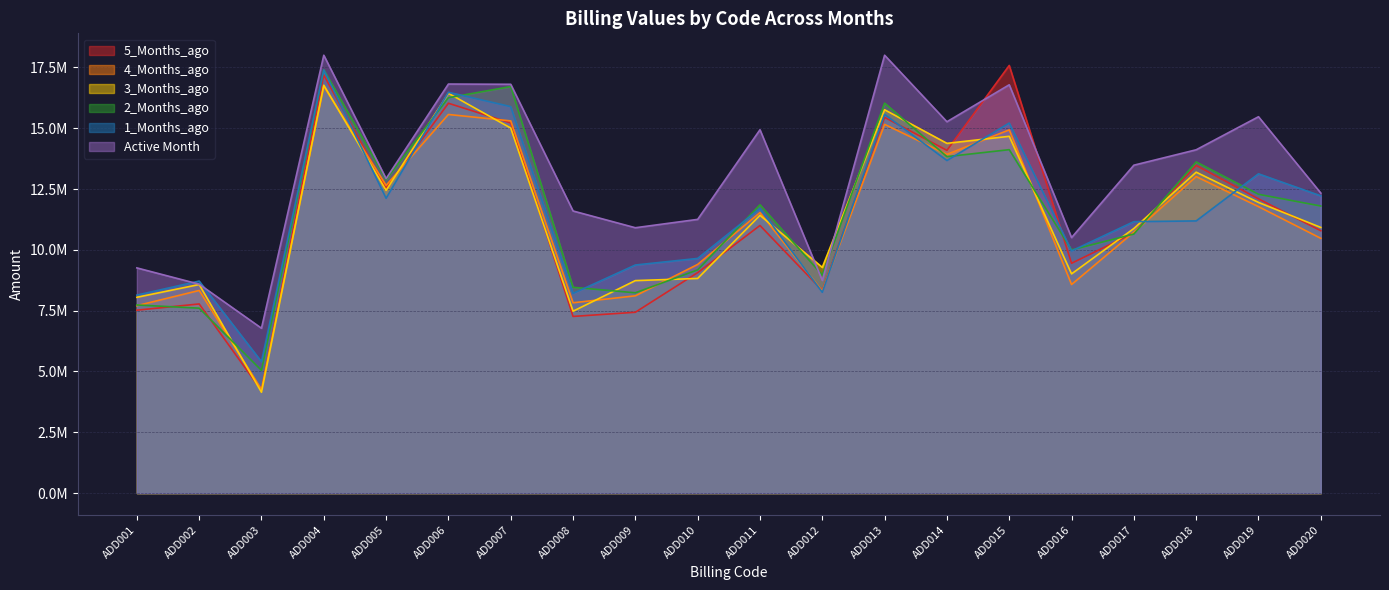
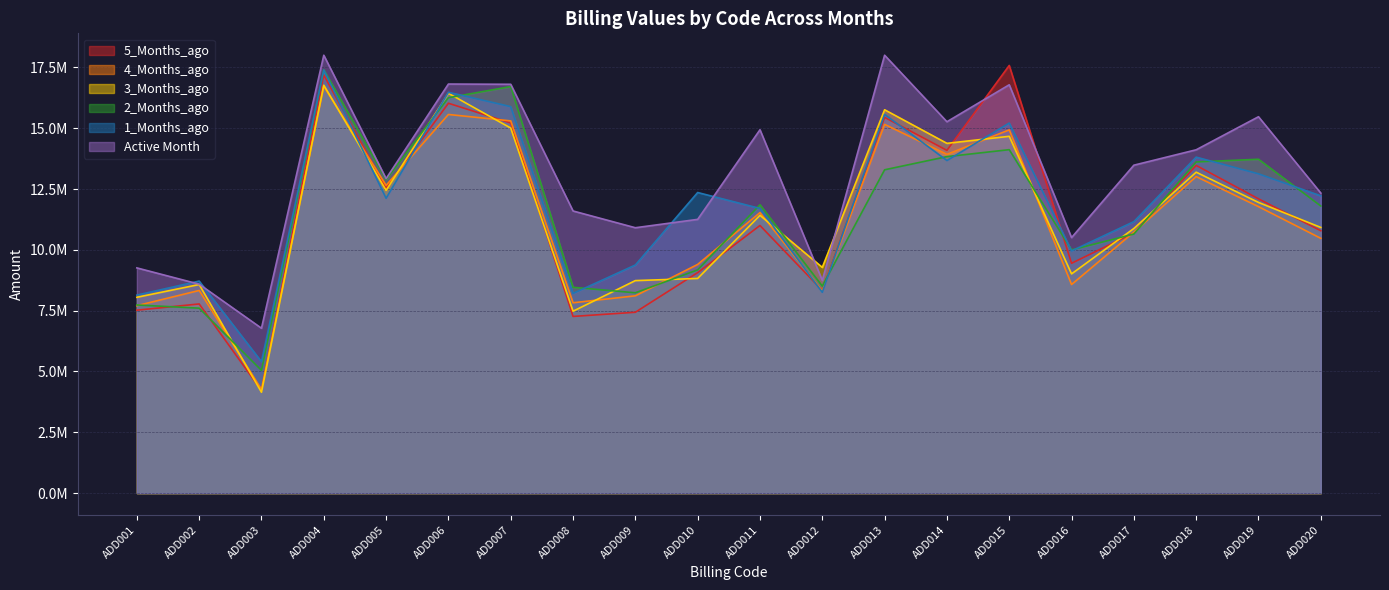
  {
    "5_Months_ago": {
      "ADD001": 7500000,
      "ADD002": 7800000,
      "ADD004": 17200000,
      "ADD006": 16000000,
      "ADD008": 7300000,
      "ADD009": 7400000,
      "ADD010": 9100000,
      "ADD011": 11000000,
      "ADD013": 15400000,
      "ADD014": 14100000,
      "ADD015": 17600000,
      "ADD016": 9400000,
      "ADD018": 13500000,
      "ADD019": 12100000,
      "ADD020": 10800000
    },
    "2_Months_ago": {
      "ADD002": 7600000,
      "ADD003": 5000000,
      "ADD006": 16300000,
      "ADD008": 8500000,
      "ADD009": 8200000,
      "ADD010": 9200000,
      "ADD011": 11900000,
-     "ADD012": 9000000,
-     "ADD013": 16000000,
+     "ADD012": 8500000,
+     "ADD013": 13300000,
      "ADD015": 14100000,
      "ADD018": 13600000,
-     "ADD019": 12300000,
+     "ADD019": 13700000,
      "ADD020": 11800000
    },
    "1_Months_ago": {
      "ADD002": 8700000,
      "ADD003": 5400000,
      "ADD005": 12100000,
      "ADD007": 15900000,
      "ADD008": 8200000,
      "ADD009": 9400000,
-     "ADD010": 9600000,
+     "ADD010": 12400000,
      "ADD011": 11700000,
      "ADD013": 15600000,
      "ADD014": 13700000,
      "ADD015": 15200000,
      "ADD017": 11200000,
-     "ADD018": 11200000,
+     "ADD018": 13800000,
      "ADD019": 13100000,
      "ADD020": 12200000
    },
    "Active Month": {
      "ADD001": 9300000,
      "ADD003": 6800000,
      "ADD004": 18000000,
      "ADD006": 16800000,
      "ADD008": 11600000,
      "ADD009": 10900000,
      "ADD010": 11300000,
      "ADD011": 14900000,
      "ADD012": 8700000,
      "ADD013": 18000000,
      "ADD014": 15300000,
      "ADD015": 16800000,
      "ADD016": 10500000,
      "ADD017": 13500000,
      "ADD018": 14100000,
      "ADD019": 15500000,
      "ADD020": 12300000
    }
  }
